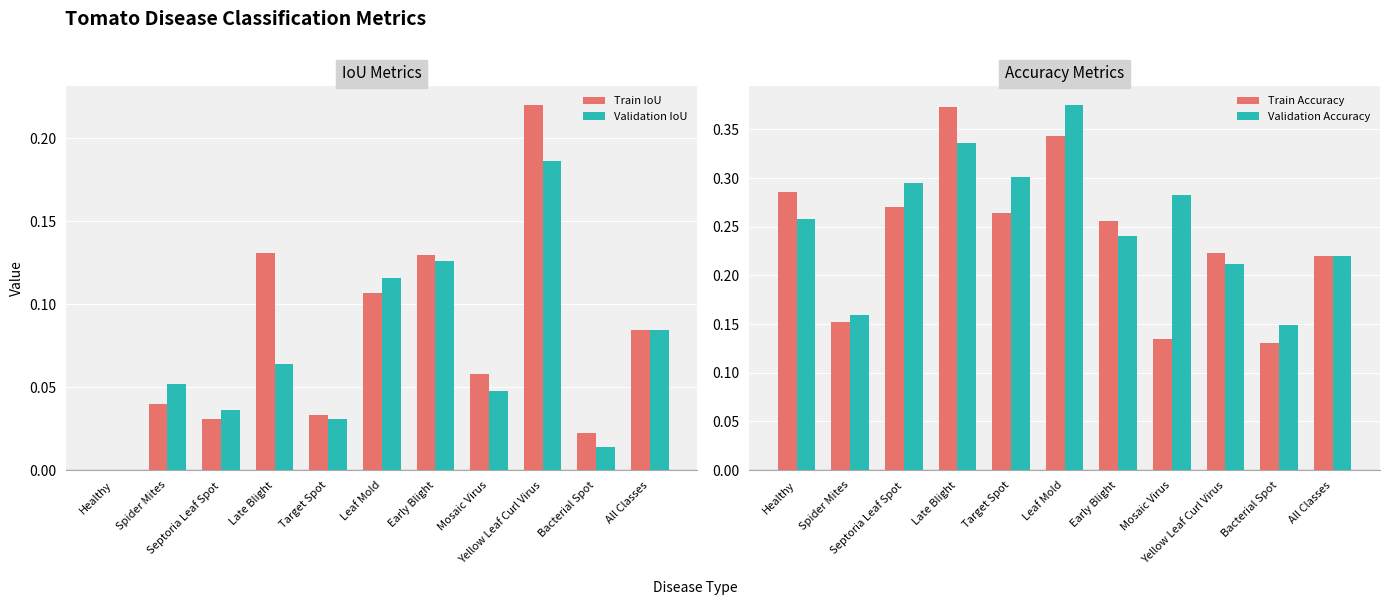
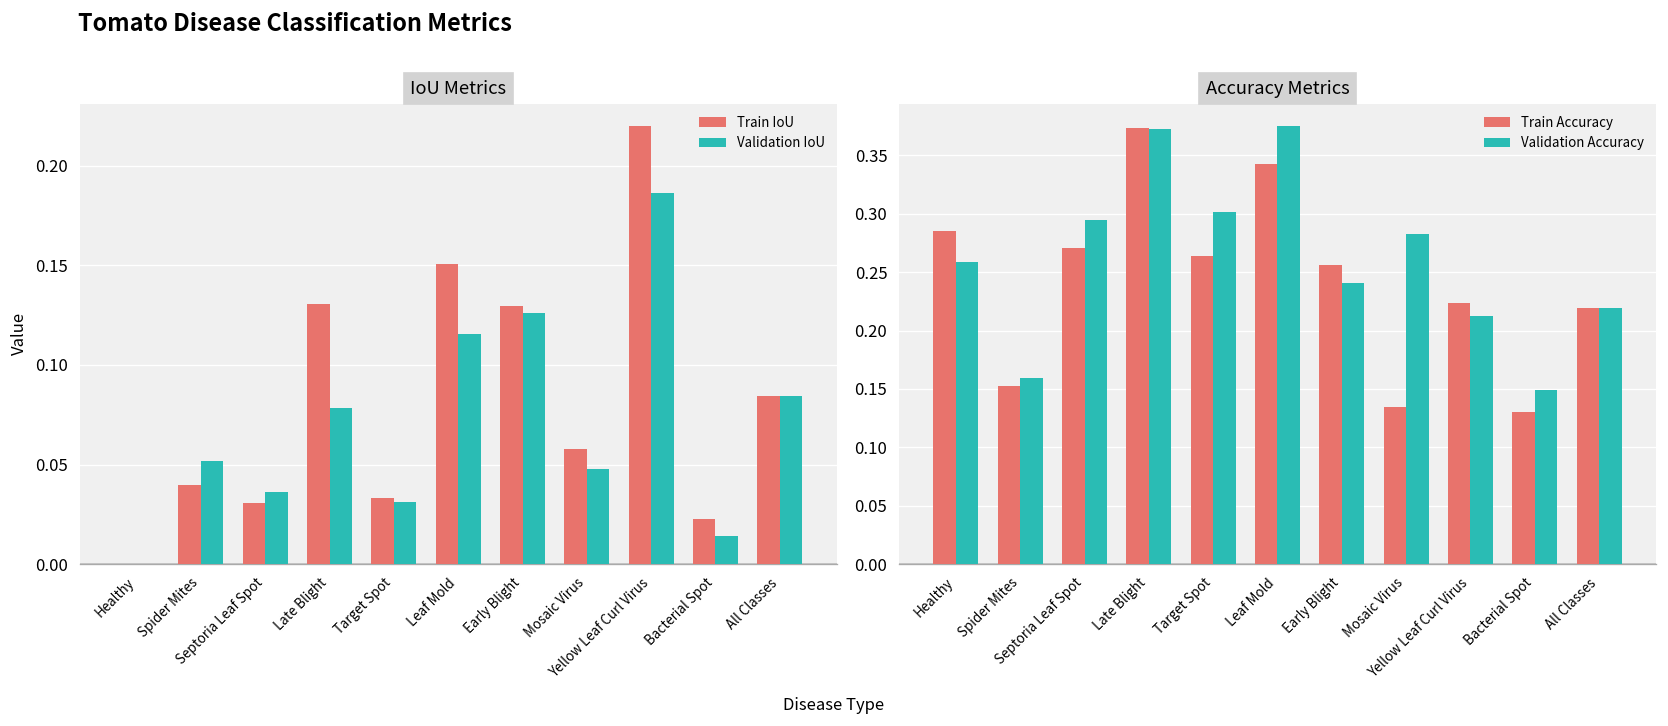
  {
    "IoU Metrics": {
      "Train IoU": {
        "Healthy": 0.000,
        "Spider Mites": 0.040,
        "Septoria Leaf Spot": 0.031,
        "Late Blight": 0.131,
        "Target Spot": 0.033,
-       "Leaf Mold": 0.107,
+       "Leaf Mold": 0.151,
        "Early Blight": 0.130,
        "Mosaic Virus": 0.058,
        "Yellow Leaf Curl Virus": 0.220,
        "Bacterial Spot": 0.023,
        "All Classes": 0.084
      },
      "Validation IoU": {
        "Healthy": 0.000,
        "Spider Mites": 0.052,
        "Septoria Leaf Spot": 0.036,
-       "Late Blight": 0.064,
+       "Late Blight": 0.079,
        "Target Spot": 0.031,
        "Leaf Mold": 0.115,
        "Early Blight": 0.126,
        "Mosaic Virus": 0.048,
        "Yellow Leaf Curl Virus": 0.186,
        "Bacterial Spot": 0.014,
        "All Classes": 0.084
      }
    },
    "Accuracy Metrics": {
      "Train Accuracy": {
        "Healthy": 0.29,
        "Spider Mites": 0.15,
        "Septoria Leaf Spot": 0.27,
        "Late Blight": 0.37,
        "Target Spot": 0.26,
        "Leaf Mold": 0.34,
        "Early Blight": 0.26,
        "Mosaic Virus": 0.13,
        "Yellow Leaf Curl Virus": 0.22,
        "Bacterial Spot": 0.13,
        "All Classes": 0.22
      },
      "Validation Accuracy": {
        "Healthy": 0.26,
        "Spider Mites": 0.16,
        "Septoria Leaf Spot": 0.29,
-       "Late Blight": 0.34,
+       "Late Blight": 0.37,
        "Target Spot": 0.30,
        "Leaf Mold": 0.38,
        "Early Blight": 0.24,
        "Mosaic Virus": 0.28,
        "Yellow Leaf Curl Virus": 0.21,
        "Bacterial Spot": 0.15,
        "All Classes": 0.22
      }
    }
  }
